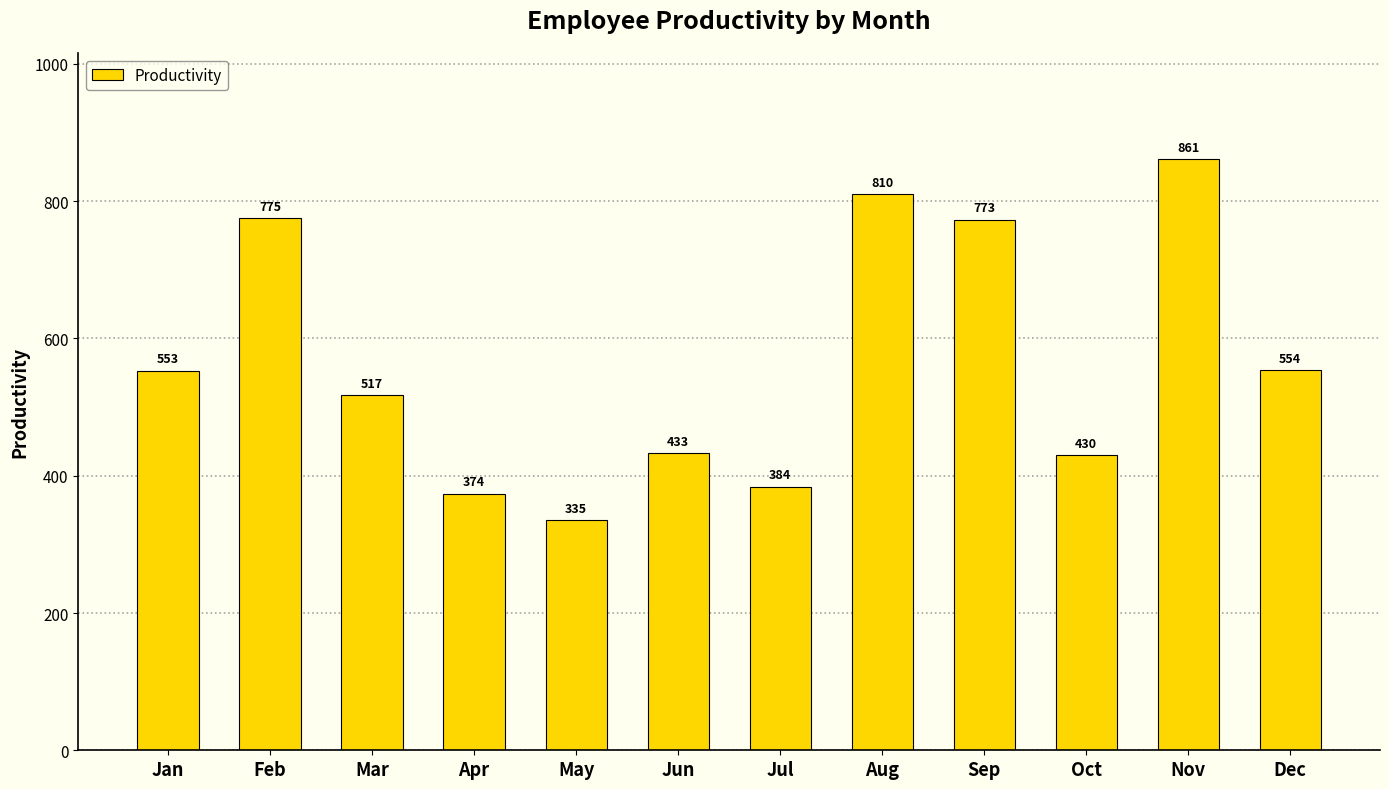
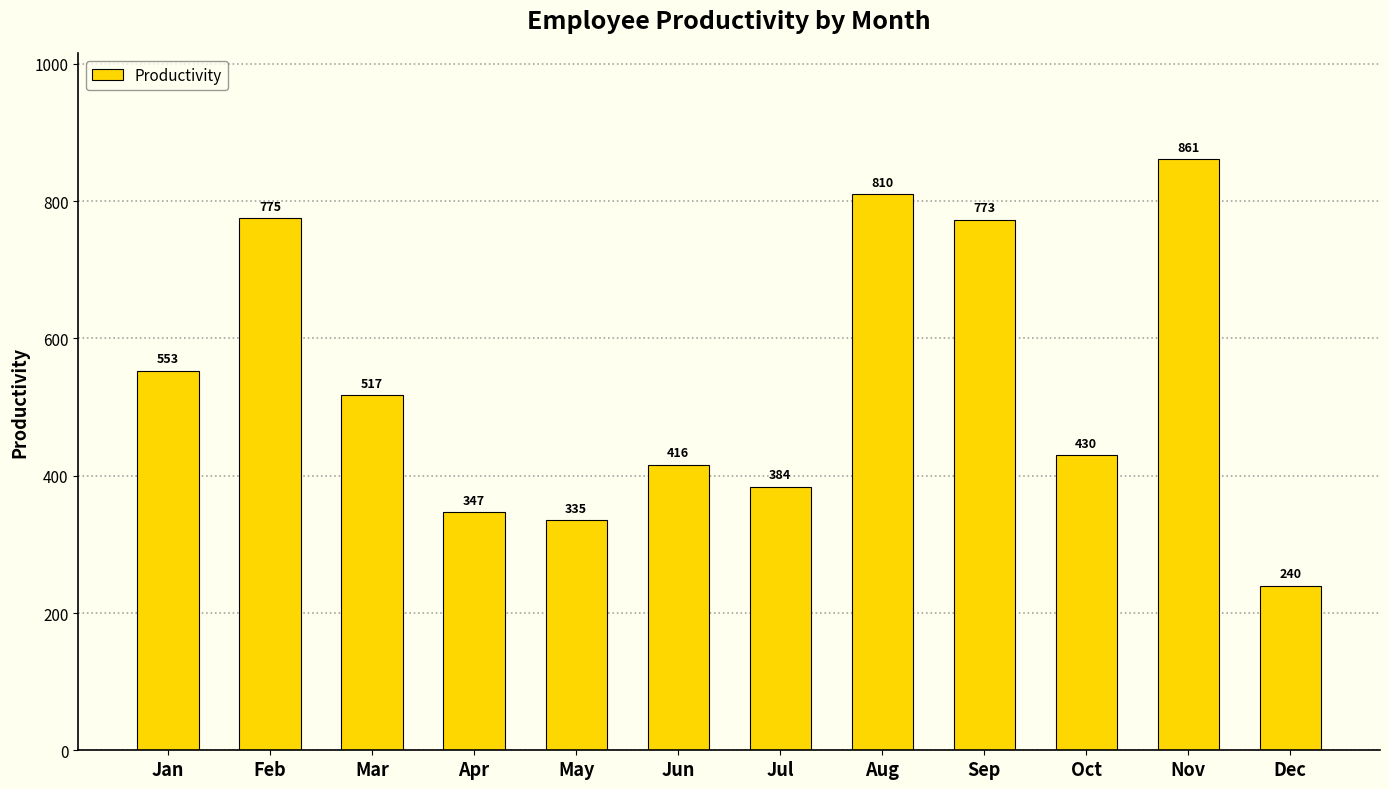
  {
    "Jan": 553,
    "Feb": 775,
    "Mar": 517,
-   "Apr": 374,
+   "Apr": 347,
    "May": 335,
-   "Jun": 433,
+   "Jun": 416,
    "Jul": 384,
    "Aug": 810,
    "Sep": 773,
    "Oct": 430,
    "Nov": 861,
-   "Dec": 554
+   "Dec": 240
  }
